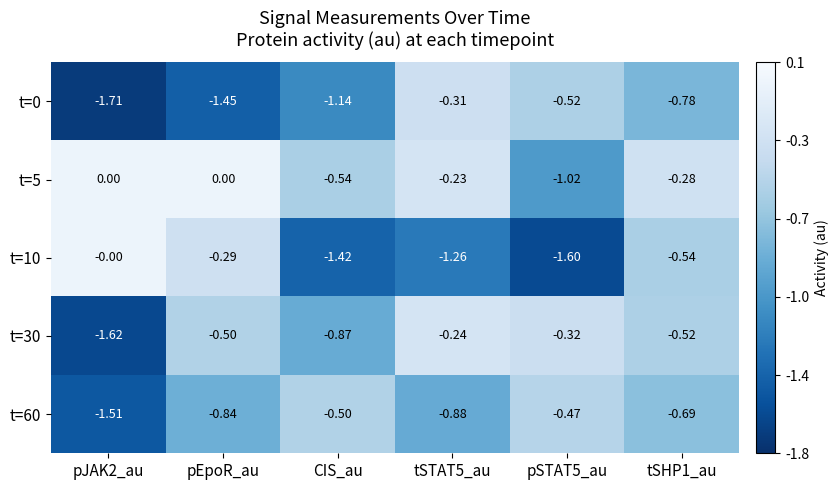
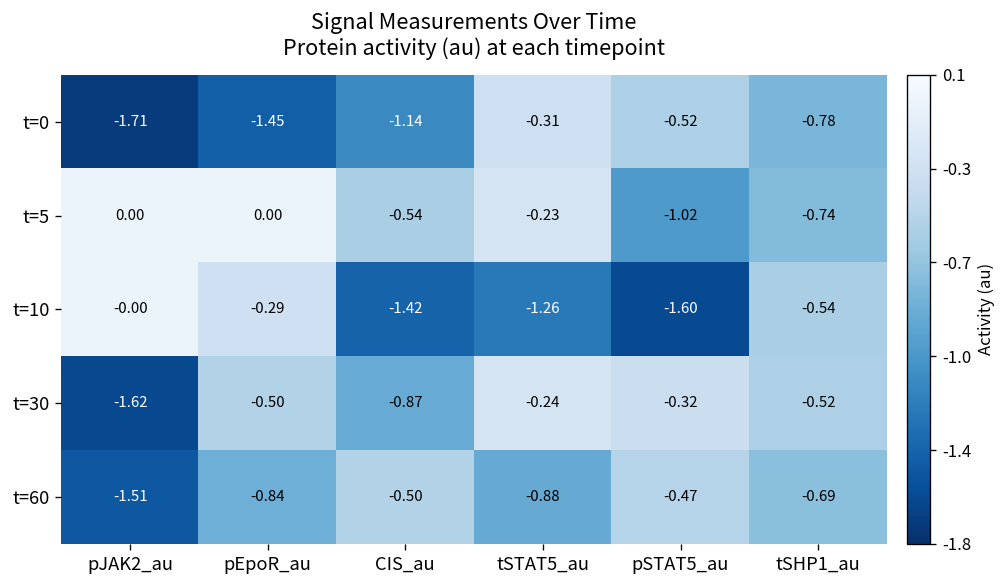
  {
    "t=0": {
      "pJAK2_au": -1.71,
      "pEpoR_au": -1.45,
      "CIS_au": -1.14,
      "tSTAT5_au": -0.31,
      "pSTAT5_au": -0.52,
      "tSHP1_au": -0.78
    },
    "t=5": {
      "pJAK2_au": 0.00,
      "pEpoR_au": 0.00,
      "CIS_au": -0.54,
      "tSTAT5_au": -0.23,
      "pSTAT5_au": -1.02,
-     "tSHP1_au": -0.28
+     "tSHP1_au": -0.74
    },
    "t=10": {
      "pJAK2_au": -0.00,
      "pEpoR_au": -0.29,
      "CIS_au": -1.42,
      "tSTAT5_au": -1.26,
      "pSTAT5_au": -1.60,
      "tSHP1_au": -0.54
    },
    "t=30": {
      "pJAK2_au": -1.62,
      "pEpoR_au": -0.50,
      "CIS_au": -0.87,
      "tSTAT5_au": -0.24,
      "pSTAT5_au": -0.32,
      "tSHP1_au": -0.52
    },
    "t=60": {
      "pJAK2_au": -1.51,
      "pEpoR_au": -0.84,
      "CIS_au": -0.50,
      "tSTAT5_au": -0.88,
      "pSTAT5_au": -0.47,
      "tSHP1_au": -0.69
    }
  }
